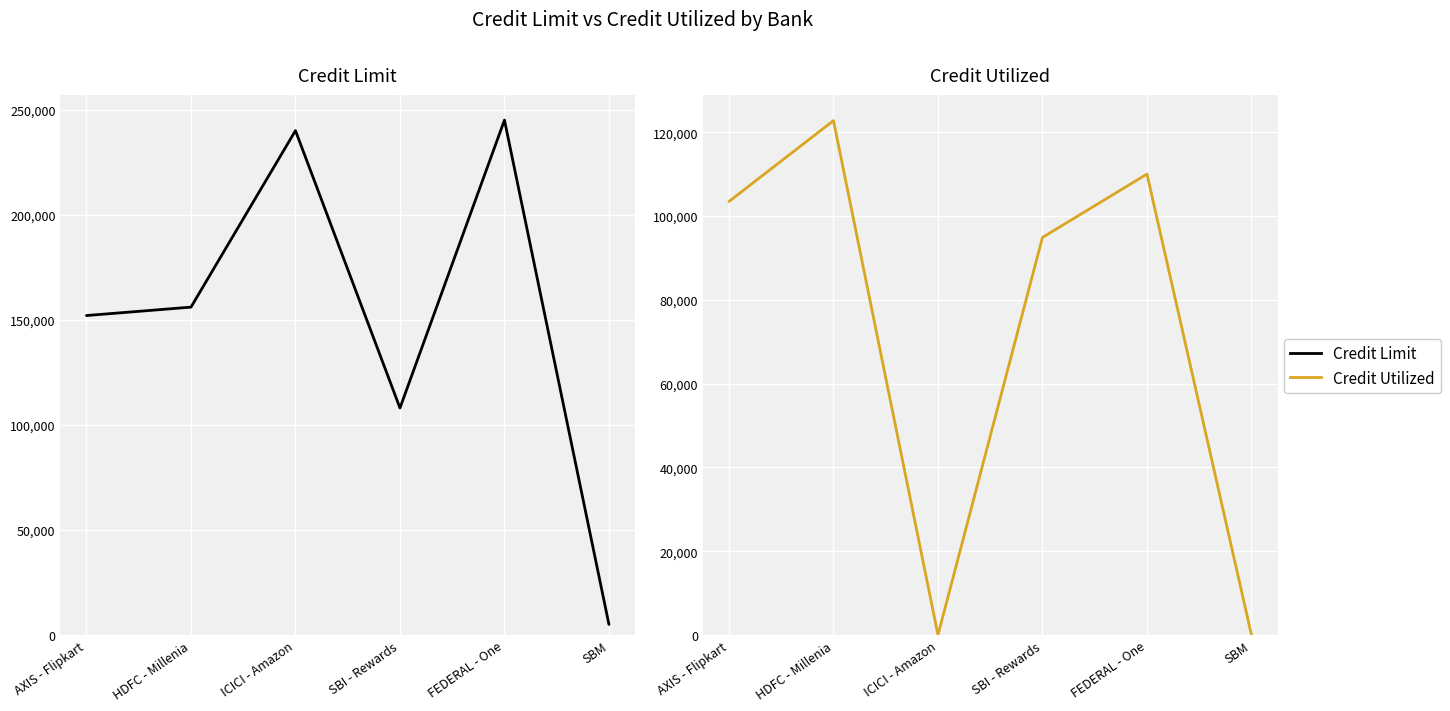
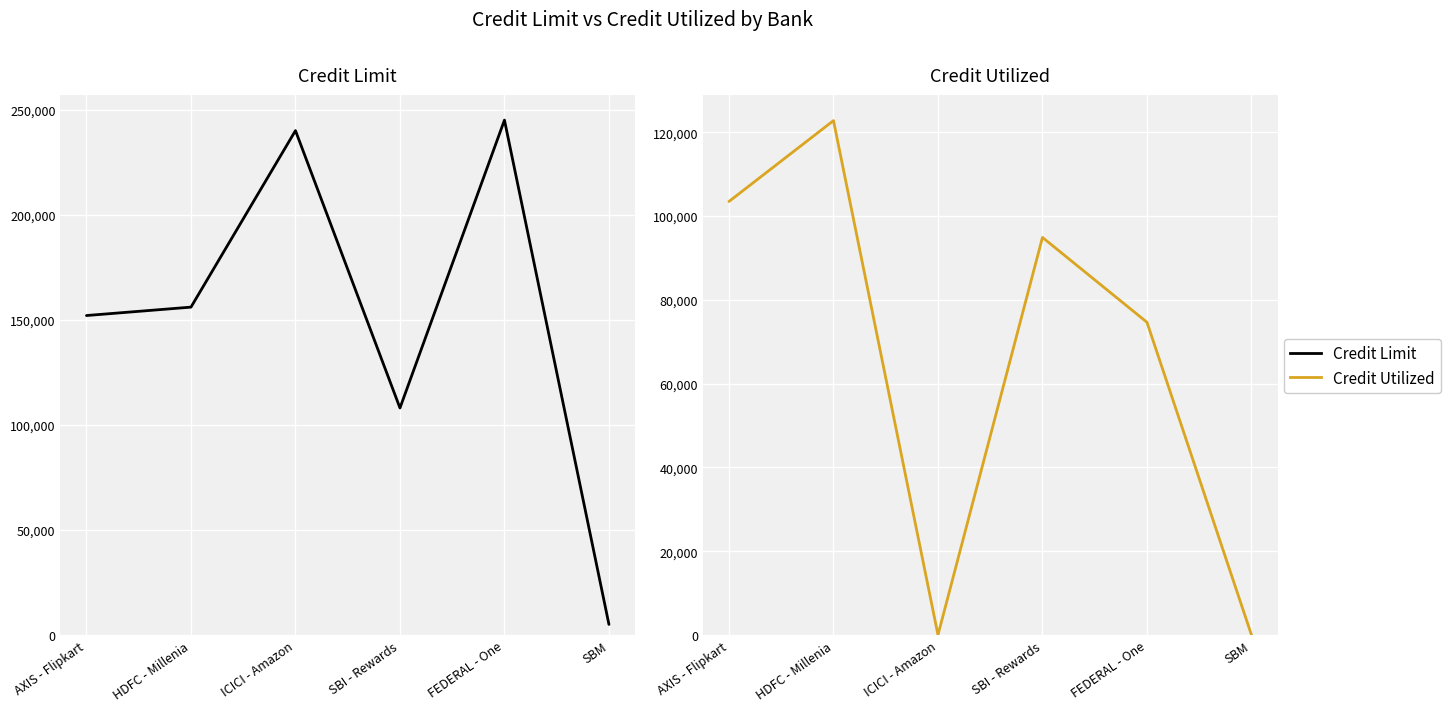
  {
    "Credit Limit": {
      "AXIS - Flipkart": "152,000",
      "HDFC - Millenia": "156,000",
      "ICICI - Amazon": "240,000",
      "SBI - Rewards": "108,000",
      "FEDERAL - One": "245,000",
      "SBM": "5,000"
    },
    "Credit Utilized": {
      "AXIS - Flipkart": "103,000",
      "HDFC - Millenia": "123,000",
      "ICICI - Amazon": "0",
      "SBI - Rewards": "95,000",
-     "FEDERAL - One": "110,000",
+     "FEDERAL - One": "75,000",
      "SBM": "0"
    }
  }
